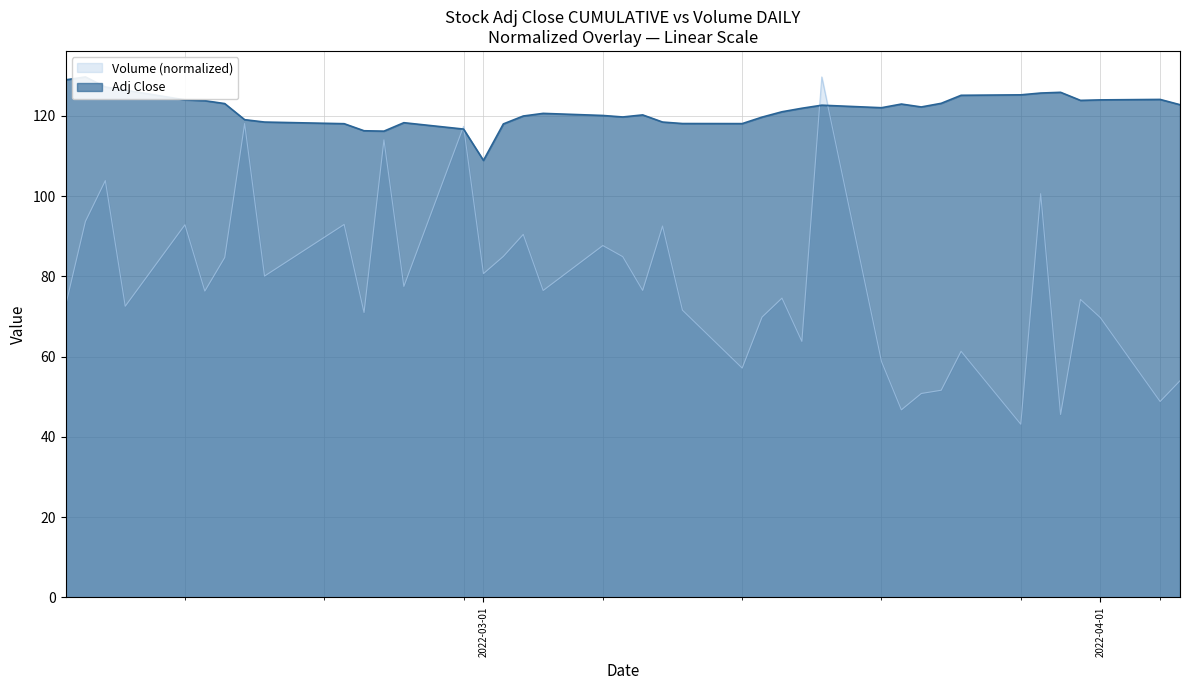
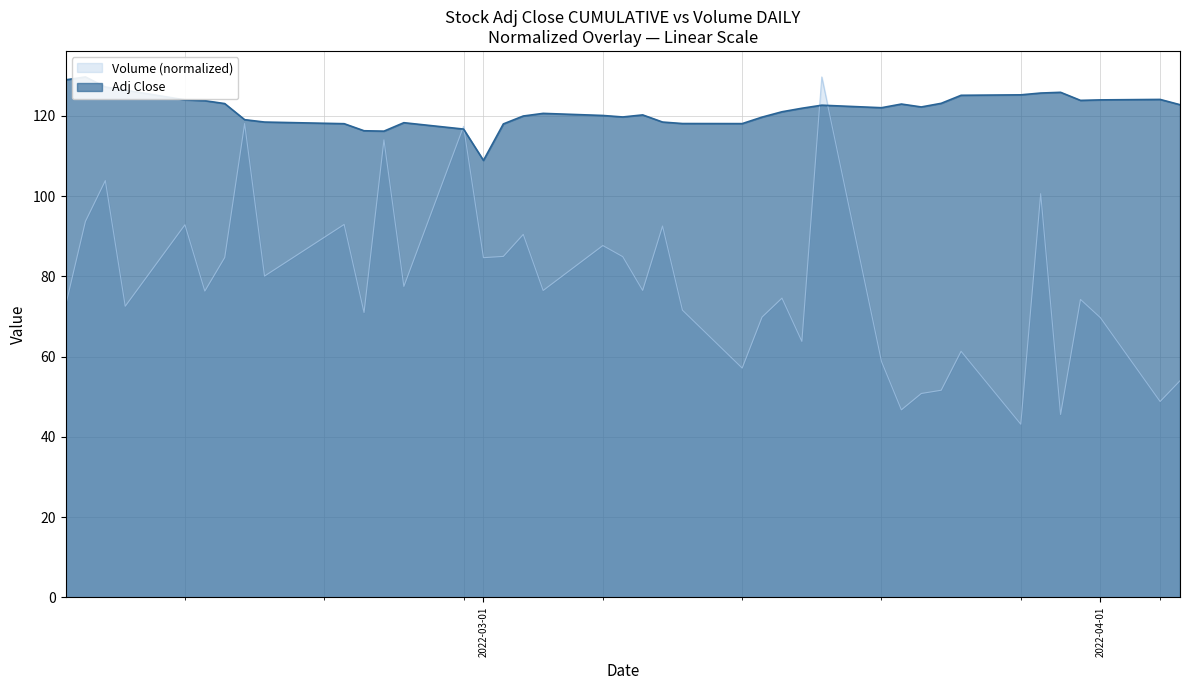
  {
    "Volume (normalized)": {
-     "2022-03-01": 81,
+     "2022-03-01": 85,
      "2022-04-01": 70
    },
    "Adj Close": {
      "2022-03-01": 109,
      "2022-04-01": 124
    }
  }
